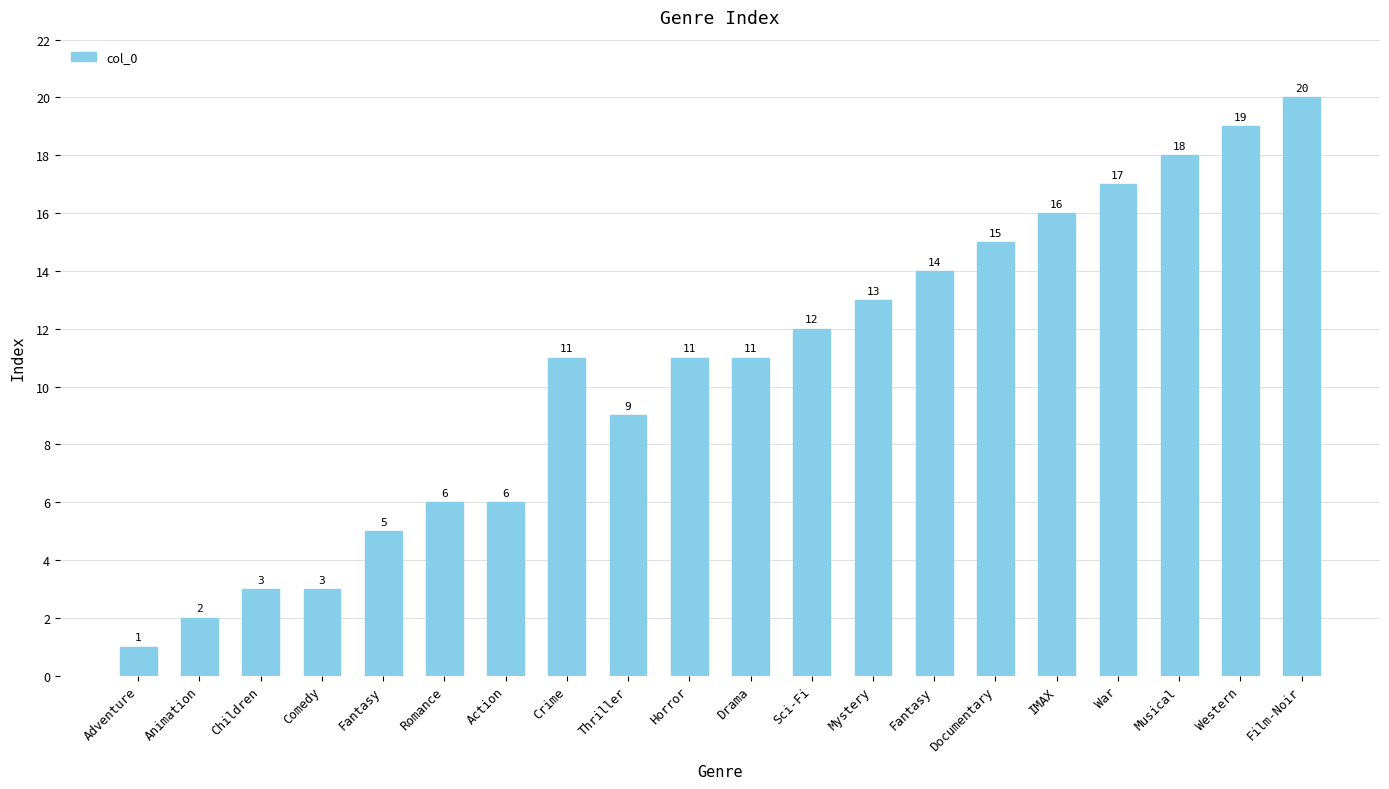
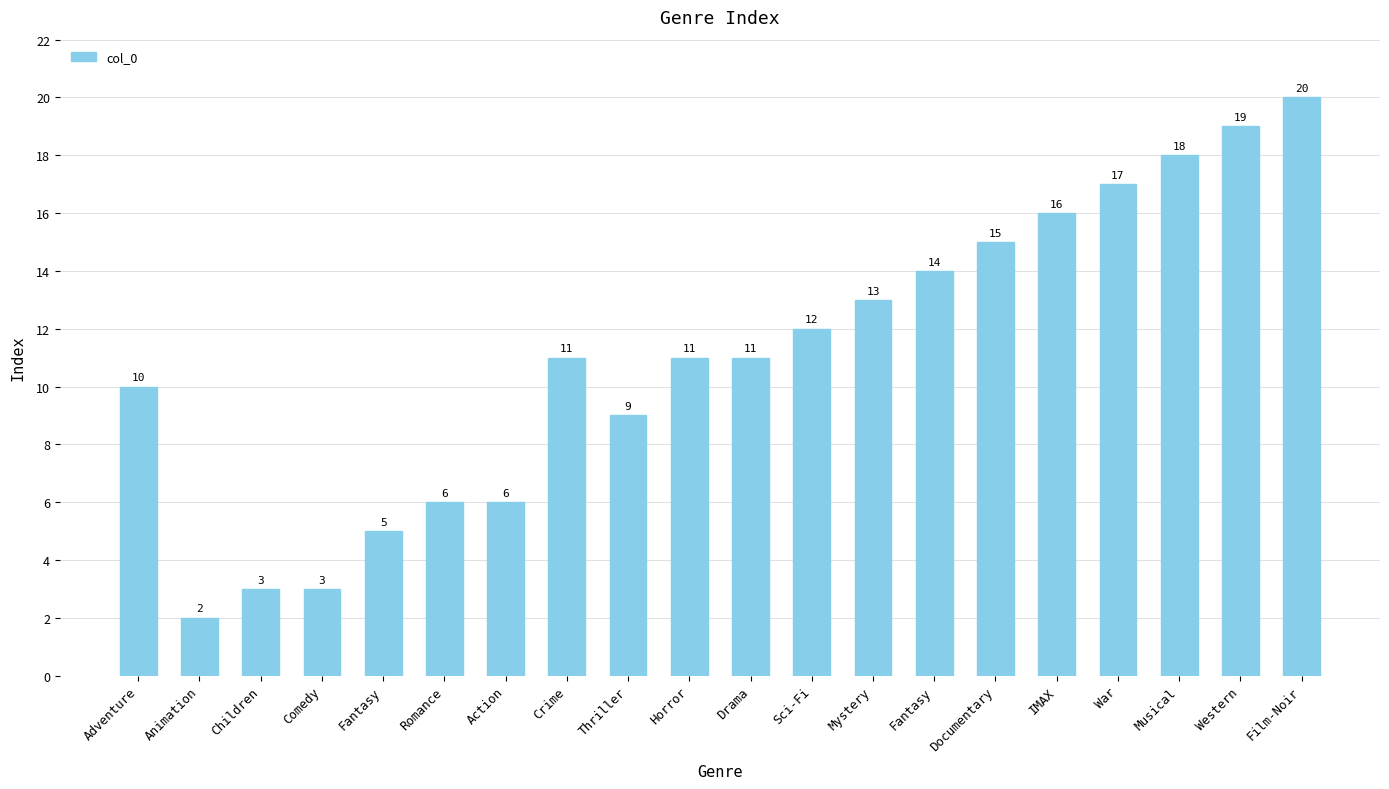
  {
-   "Adventure": 1,
+   "Adventure": 10,
    "Animation": 2,
    "Children": 3,
    "Comedy": 3,
    "Romance": 6,
    "Action": 6,
    "Crime": 11,
    "Thriller": 9,
    "Horror": 11,
    "Drama": 11,
    "Sci-Fi": 12,
    "Mystery": 13,
    "Documentary": 15,
    "IMAX": 16,
    "War": 17,
    "Musical": 18,
    "Western": 19,
    "Film-Noir": 20
  }
